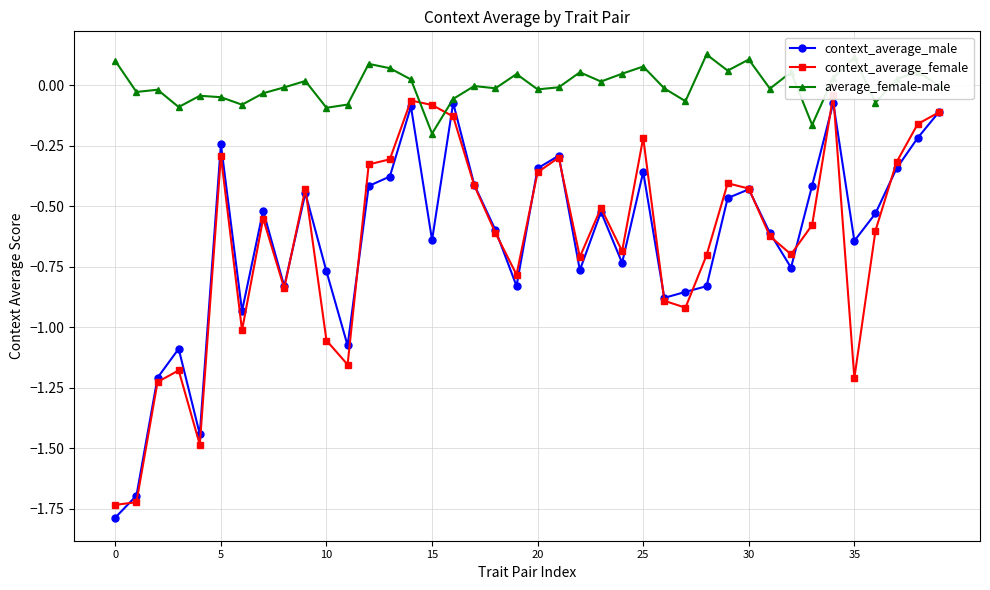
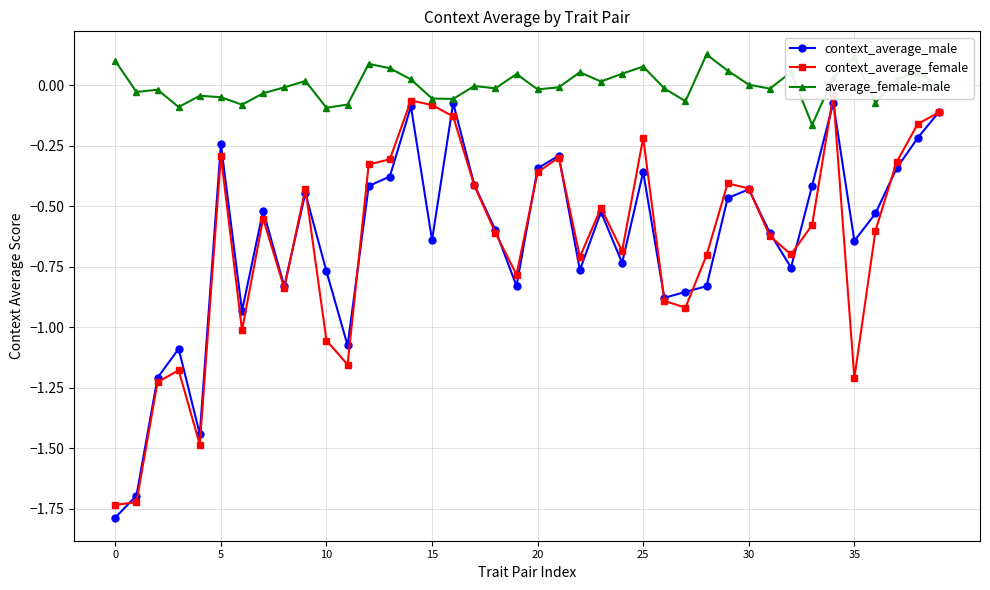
  {
    "context_average_male": {
      "0": -1.79,
      "5": -0.24,
      "10": -0.77,
      "15": -0.64,
      "20": -0.34,
      "25": -0.36,
      "35": -0.64
    },
    "context_average_female": {
      "0": -1.73,
      "5": -0.29,
      "10": -1.05,
      "15": -0.08,
      "20": -0.36,
      "25": -0.22,
      "35": -1.21
    },
    "average_female-male": {
      "0": 0.10,
      "5": -0.05,
      "10": -0.09,
-     "15": -0.20,
+     "15": -0.05,
      "20": -0.02,
      "25": 0.08,
-     "30": 0.11
+     "30": 0.00
    }
  }
